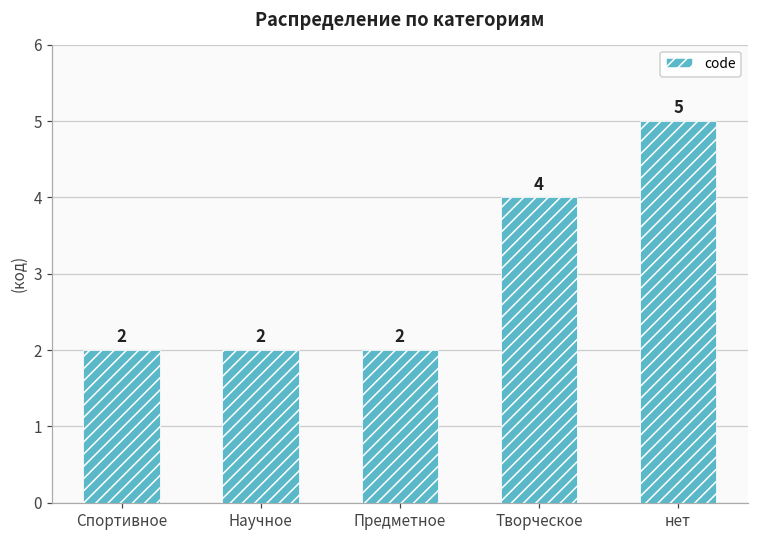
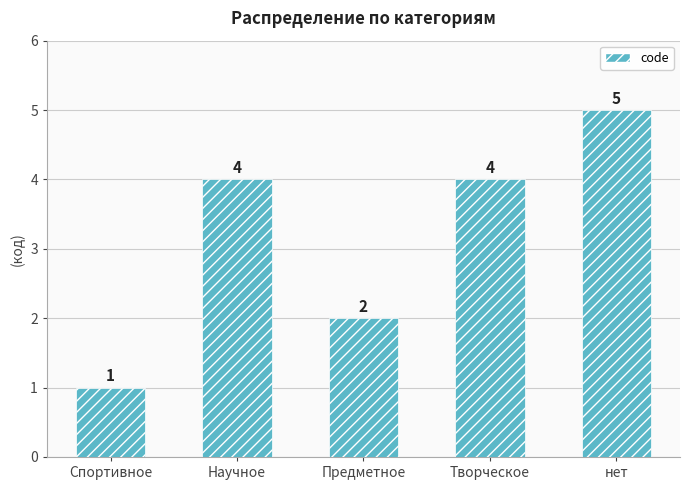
  {
-   "Спортивное": 2,
-   "Научное": 2,
+   "Спортивное": 1,
+   "Научное": 4,
    "Предметное": 2,
    "Творческое": 4,
    "нет": 5
  }
